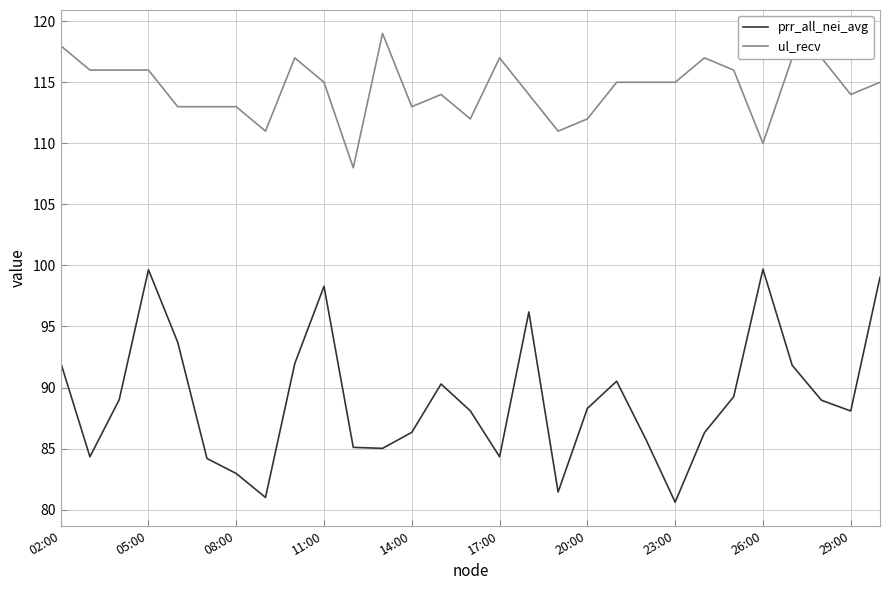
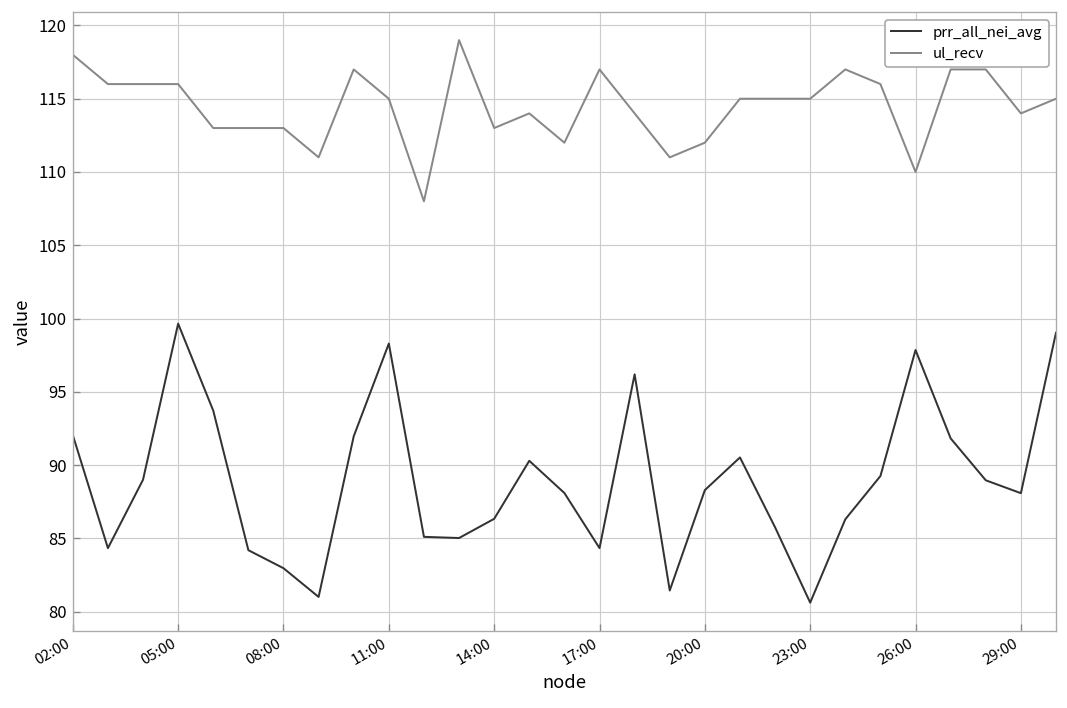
  {
    "prr_all_nei_avg": {
      "02:00": 92.1,
      "05:00": 99.7,
      "08:00": 83.0,
      "11:00": 98.3,
      "14:00": 86.3,
      "17:00": 84.3,
      "20:00": 88.3,
      "23:00": 80.6,
-     "26:00": 99.7,
+     "26:00": 97.9,
      "29:00": 88.1
    },
    "ul_recv": {
      "02:00": 118.0,
      "05:00": 116.0,
      "08:00": 113.0,
      "11:00": 115.0,
      "14:00": 113.0,
      "17:00": 117.0,
      "20:00": 112.0,
      "23:00": 115.0,
      "26:00": 110.0,
      "29:00": 114.0
    }
  }
